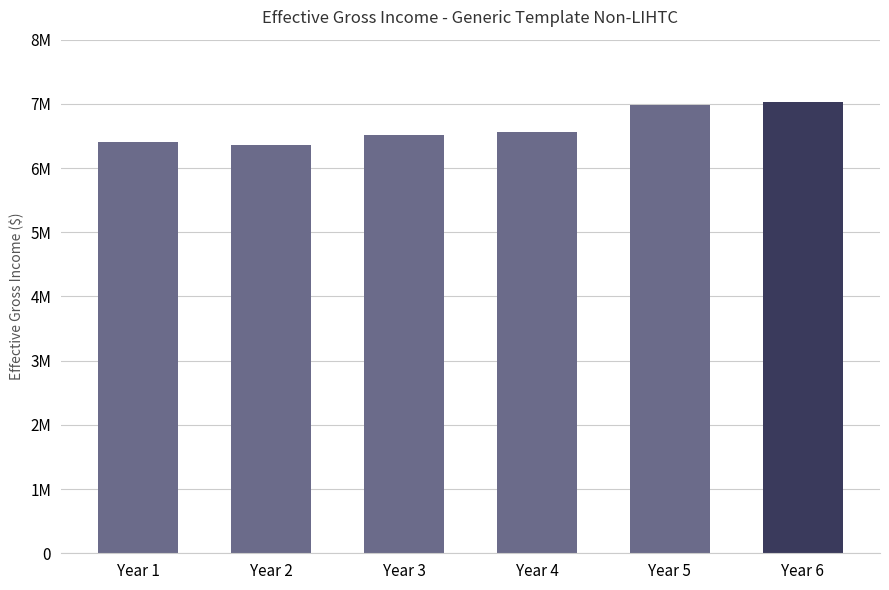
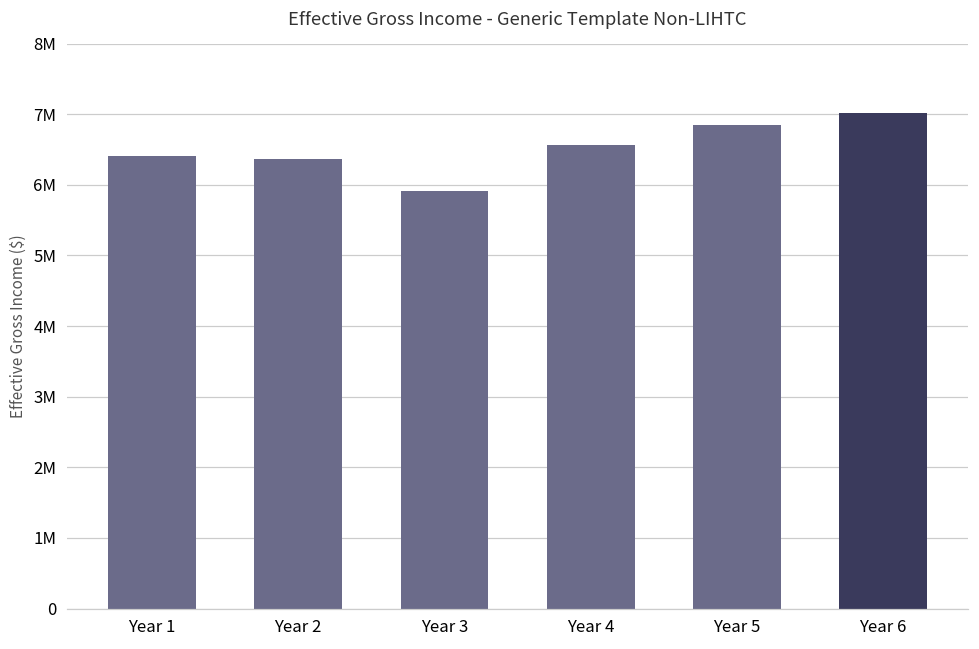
  {
    "Year 1": 6400000,
    "Year 2": 6400000,
-   "Year 3": 6500000,
+   "Year 3": 5900000,
    "Year 4": 6600000,
-   "Year 5": 7000000,
+   "Year 5": 6900000,
    "Year 6": 7000000
  }
